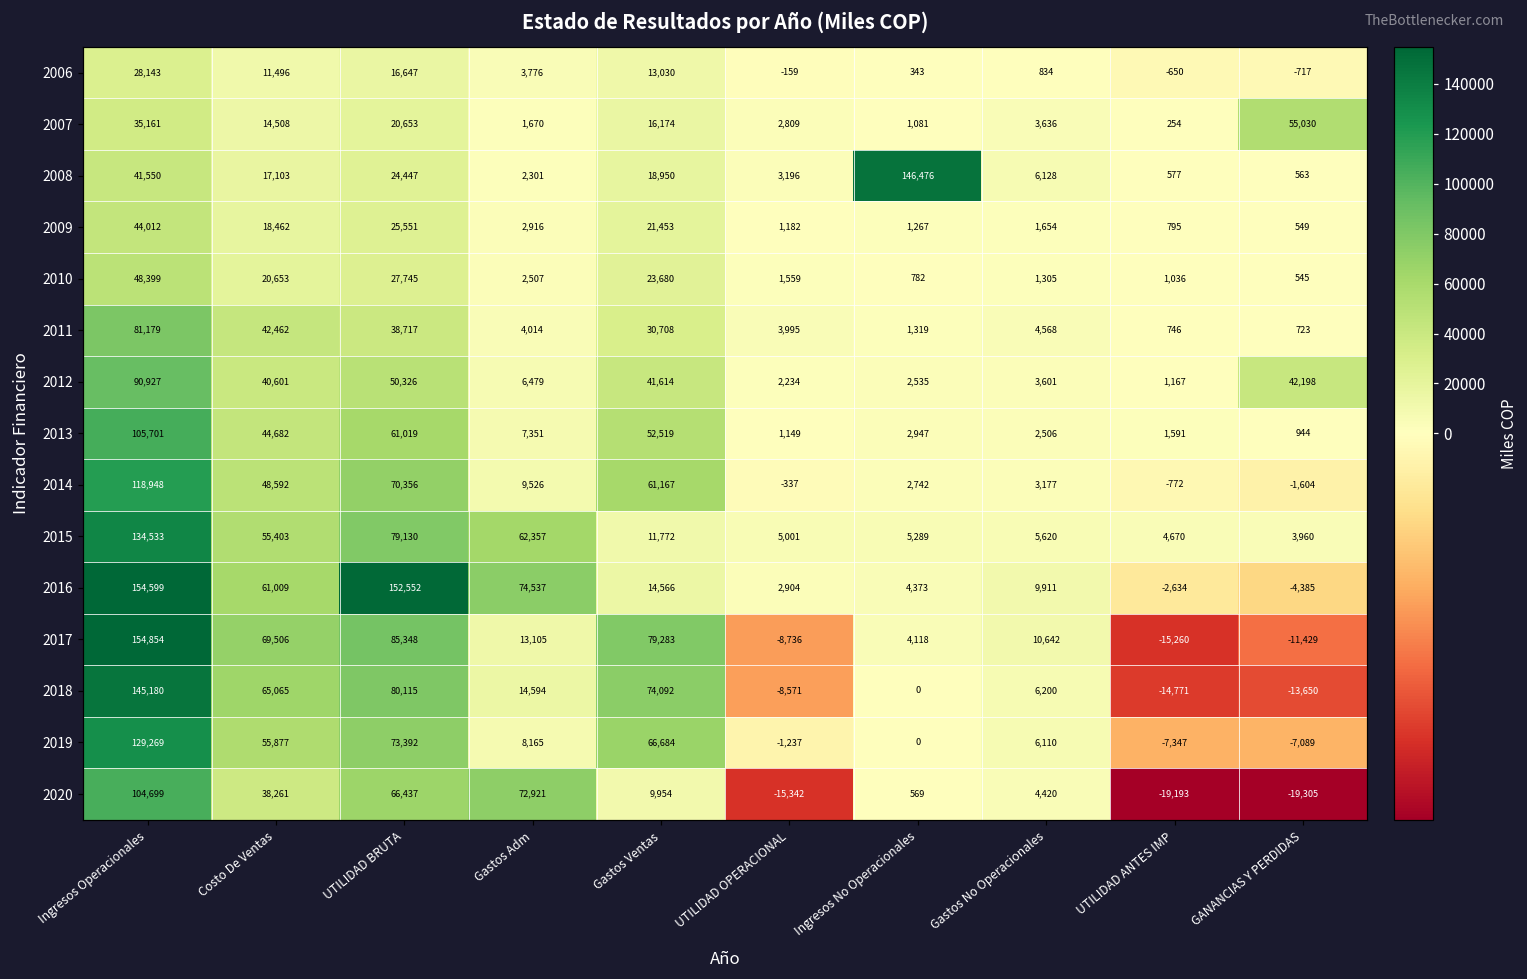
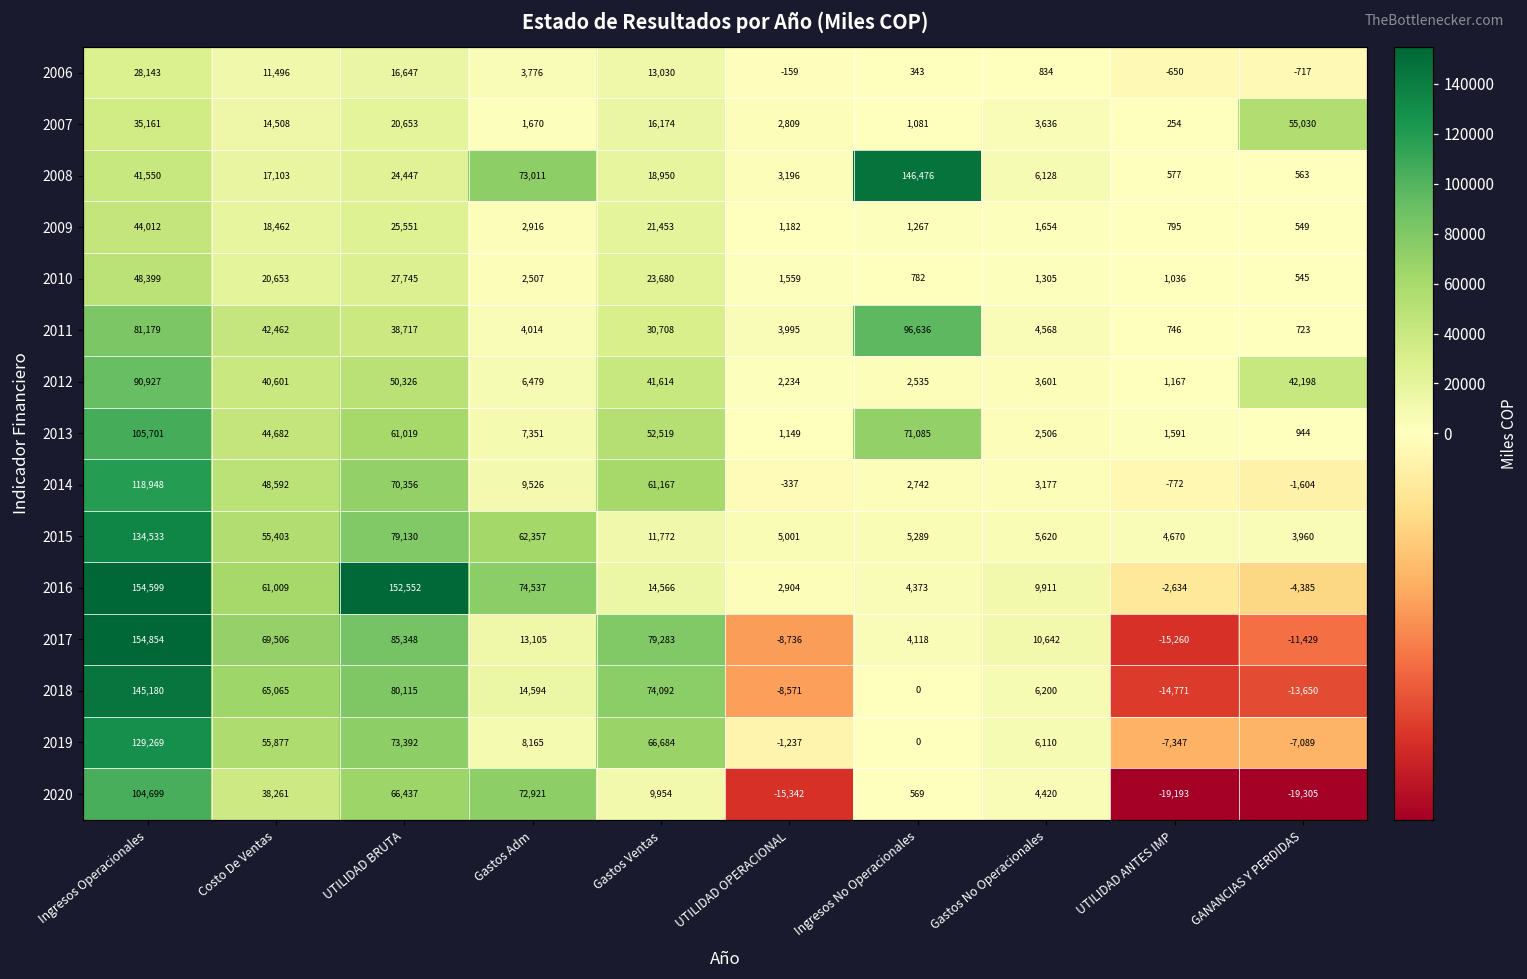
  {
    "2006": {
      "Ingresos Operacionales": "28,143",
      "Costo De Ventas": "11,496",
      "UTILIDAD BRUTA": "16,647",
      "Gastos Adm": "3,776",
      "Gastos Ventas": "13,030",
      "UTILIDAD OPERACIONAL": "-159",
      "Ingresos No Operacionales": "343",
      "Gastos No Operacionales": "834",
      "UTILIDAD ANTES IMP": "-650",
      "GANANCIAS Y PERDIDAS": "-717"
    },
    "2007": {
      "Ingresos Operacionales": "35,161",
      "Costo De Ventas": "14,508",
      "UTILIDAD BRUTA": "20,653",
      "Gastos Adm": "1,670",
      "Gastos Ventas": "16,174",
      "UTILIDAD OPERACIONAL": "2,809",
      "Ingresos No Operacionales": "1,081",
      "Gastos No Operacionales": "3,636",
      "UTILIDAD ANTES IMP": "254",
      "GANANCIAS Y PERDIDAS": "55,030"
    },
    "2008": {
      "Ingresos Operacionales": "41,550",
      "Costo De Ventas": "17,103",
      "UTILIDAD BRUTA": "24,447",
-     "Gastos Adm": "2,301",
+     "Gastos Adm": "73,011",
      "Gastos Ventas": "18,950",
      "UTILIDAD OPERACIONAL": "3,196",
      "Ingresos No Operacionales": "146,476",
      "Gastos No Operacionales": "6,128",
      "UTILIDAD ANTES IMP": "577",
      "GANANCIAS Y PERDIDAS": "563"
    },
    "2009": {
      "Ingresos Operacionales": "44,012",
      "Costo De Ventas": "18,462",
      "UTILIDAD BRUTA": "25,551",
      "Gastos Adm": "2,916",
      "Gastos Ventas": "21,453",
      "UTILIDAD OPERACIONAL": "1,182",
      "Ingresos No Operacionales": "1,267",
      "Gastos No Operacionales": "1,654",
      "UTILIDAD ANTES IMP": "795",
      "GANANCIAS Y PERDIDAS": "549"
    },
    "2010": {
      "Ingresos Operacionales": "48,399",
      "Costo De Ventas": "20,653",
      "UTILIDAD BRUTA": "27,745",
      "Gastos Adm": "2,507",
      "Gastos Ventas": "23,680",
      "UTILIDAD OPERACIONAL": "1,559",
      "Ingresos No Operacionales": "782",
      "Gastos No Operacionales": "1,305",
      "UTILIDAD ANTES IMP": "1,036",
      "GANANCIAS Y PERDIDAS": "545"
    },
    "2011": {
      "Ingresos Operacionales": "81,179",
      "Costo De Ventas": "42,462",
      "UTILIDAD BRUTA": "38,717",
      "Gastos Adm": "4,014",
      "Gastos Ventas": "30,708",
      "UTILIDAD OPERACIONAL": "3,995",
-     "Ingresos No Operacionales": "1,319",
+     "Ingresos No Operacionales": "96,636",
      "Gastos No Operacionales": "4,568",
      "UTILIDAD ANTES IMP": "746",
      "GANANCIAS Y PERDIDAS": "723"
    },
    "2012": {
      "Ingresos Operacionales": "90,927",
      "Costo De Ventas": "40,601",
      "UTILIDAD BRUTA": "50,326",
      "Gastos Adm": "6,479",
      "Gastos Ventas": "41,614",
      "UTILIDAD OPERACIONAL": "2,234",
      "Ingresos No Operacionales": "2,535",
      "Gastos No Operacionales": "3,601",
      "UTILIDAD ANTES IMP": "1,167",
      "GANANCIAS Y PERDIDAS": "42,198"
    },
    "2013": {
      "Ingresos Operacionales": "105,701",
      "Costo De Ventas": "44,682",
      "UTILIDAD BRUTA": "61,019",
      "Gastos Adm": "7,351",
      "Gastos Ventas": "52,519",
      "UTILIDAD OPERACIONAL": "1,149",
-     "Ingresos No Operacionales": "2,947",
+     "Ingresos No Operacionales": "71,085",
      "Gastos No Operacionales": "2,506",
      "UTILIDAD ANTES IMP": "1,591",
      "GANANCIAS Y PERDIDAS": "944"
    },
    "2014": {
      "Ingresos Operacionales": "118,948",
      "Costo De Ventas": "48,592",
      "UTILIDAD BRUTA": "70,356",
      "Gastos Adm": "9,526",
      "Gastos Ventas": "61,167",
      "UTILIDAD OPERACIONAL": "-337",
      "Ingresos No Operacionales": "2,742",
      "Gastos No Operacionales": "3,177",
      "UTILIDAD ANTES IMP": "-772",
      "GANANCIAS Y PERDIDAS": "-1,604"
    },
    "2015": {
      "Ingresos Operacionales": "134,533",
      "Costo De Ventas": "55,403",
      "UTILIDAD BRUTA": "79,130",
      "Gastos Adm": "62,357",
      "Gastos Ventas": "11,772",
      "UTILIDAD OPERACIONAL": "5,001",
      "Ingresos No Operacionales": "5,289",
      "Gastos No Operacionales": "5,620",
      "UTILIDAD ANTES IMP": "4,670",
      "GANANCIAS Y PERDIDAS": "3,960"
    },
    "2016": {
      "Ingresos Operacionales": "154,599",
      "Costo De Ventas": "61,009",
      "UTILIDAD BRUTA": "152,552",
      "Gastos Adm": "74,537",
      "Gastos Ventas": "14,566",
      "UTILIDAD OPERACIONAL": "2,904",
      "Ingresos No Operacionales": "4,373",
      "Gastos No Operacionales": "9,911",
      "UTILIDAD ANTES IMP": "-2,634",
      "GANANCIAS Y PERDIDAS": "-4,385"
    },
    "2017": {
      "Ingresos Operacionales": "154,854",
      "Costo De Ventas": "69,506",
      "UTILIDAD BRUTA": "85,348",
      "Gastos Adm": "13,105",
      "Gastos Ventas": "79,283",
      "UTILIDAD OPERACIONAL": "-8,736",
      "Ingresos No Operacionales": "4,118",
      "Gastos No Operacionales": "10,642",
      "UTILIDAD ANTES IMP": "-15,260",
      "GANANCIAS Y PERDIDAS": "-11,429"
    },
    "2018": {
      "Ingresos Operacionales": "145,180",
      "Costo De Ventas": "65,065",
      "UTILIDAD BRUTA": "80,115",
      "Gastos Adm": "14,594",
      "Gastos Ventas": "74,092",
      "UTILIDAD OPERACIONAL": "-8,571",
      "Ingresos No Operacionales": "0",
      "Gastos No Operacionales": "6,200",
      "UTILIDAD ANTES IMP": "-14,771",
      "GANANCIAS Y PERDIDAS": "-13,650"
    },
    "2019": {
      "Ingresos Operacionales": "129,269",
      "Costo De Ventas": "55,877",
      "UTILIDAD BRUTA": "73,392",
      "Gastos Adm": "8,165",
      "Gastos Ventas": "66,684",
      "UTILIDAD OPERACIONAL": "-1,237",
      "Ingresos No Operacionales": "0",
      "Gastos No Operacionales": "6,110",
      "UTILIDAD ANTES IMP": "-7,347",
      "GANANCIAS Y PERDIDAS": "-7,089"
    },
    "2020": {
      "Ingresos Operacionales": "104,699",
      "Costo De Ventas": "38,261",
      "UTILIDAD BRUTA": "66,437",
      "Gastos Adm": "72,921",
      "Gastos Ventas": "9,954",
      "UTILIDAD OPERACIONAL": "-15,342",
      "Ingresos No Operacionales": "569",
      "Gastos No Operacionales": "4,420",
      "UTILIDAD ANTES IMP": "-19,193",
      "GANANCIAS Y PERDIDAS": "-19,305"
    }
  }
